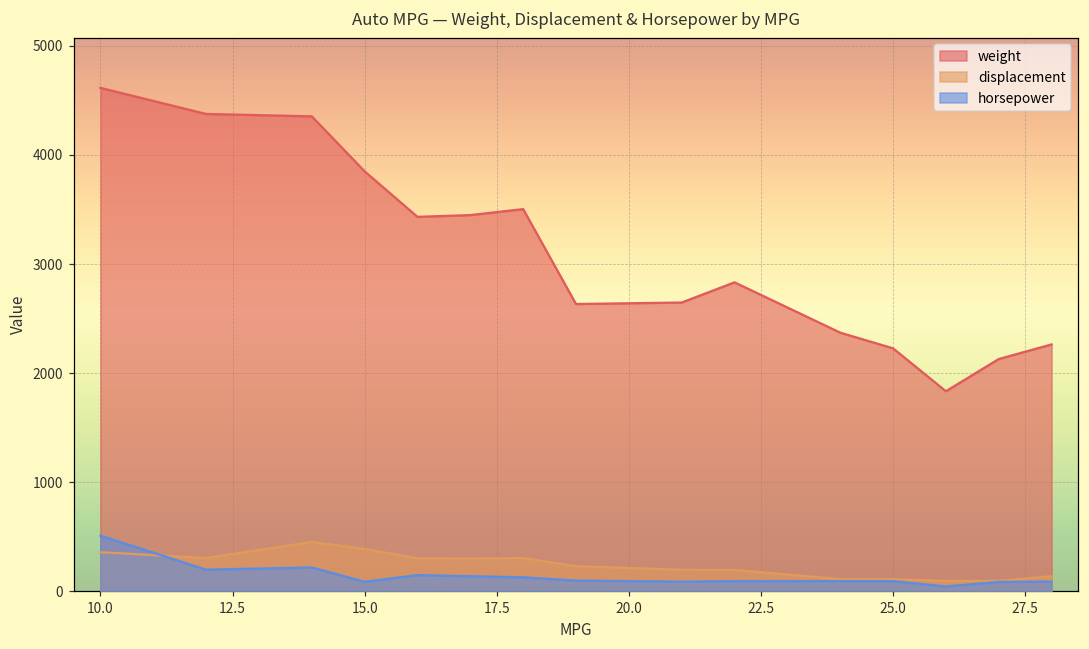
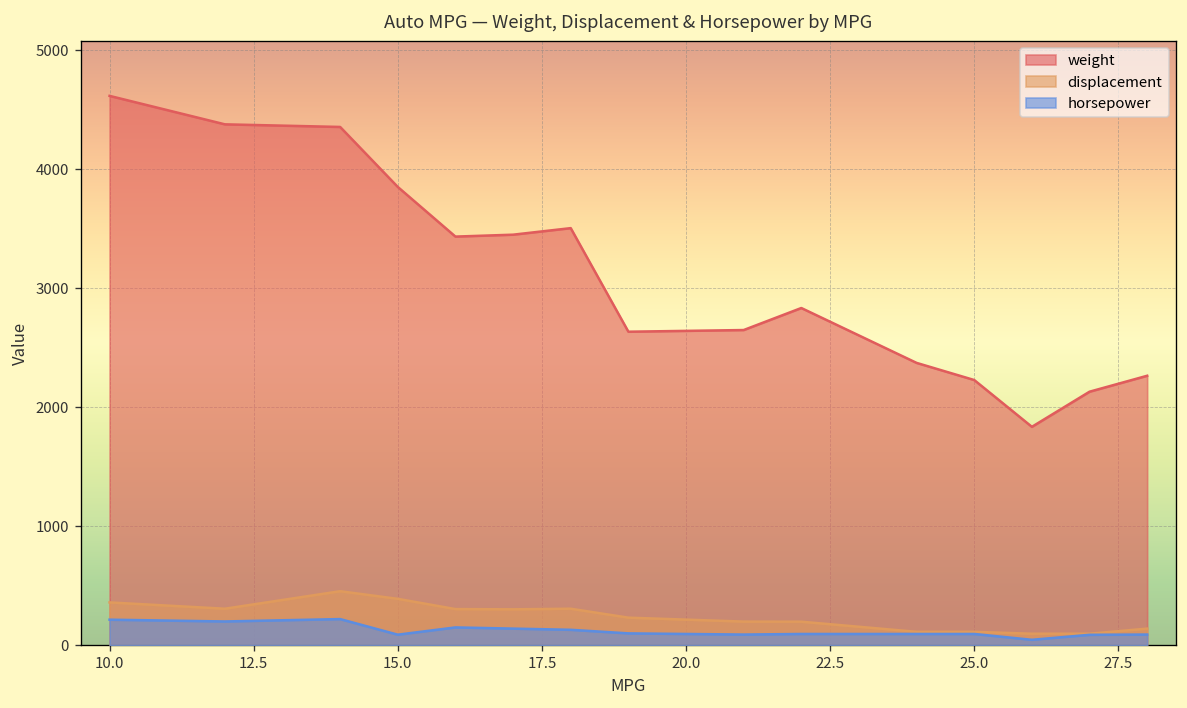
  {
    "horsepower": {
-     "10.0": 500,
+     "10.0": 200,
      "15.0": 100
    }
  }
